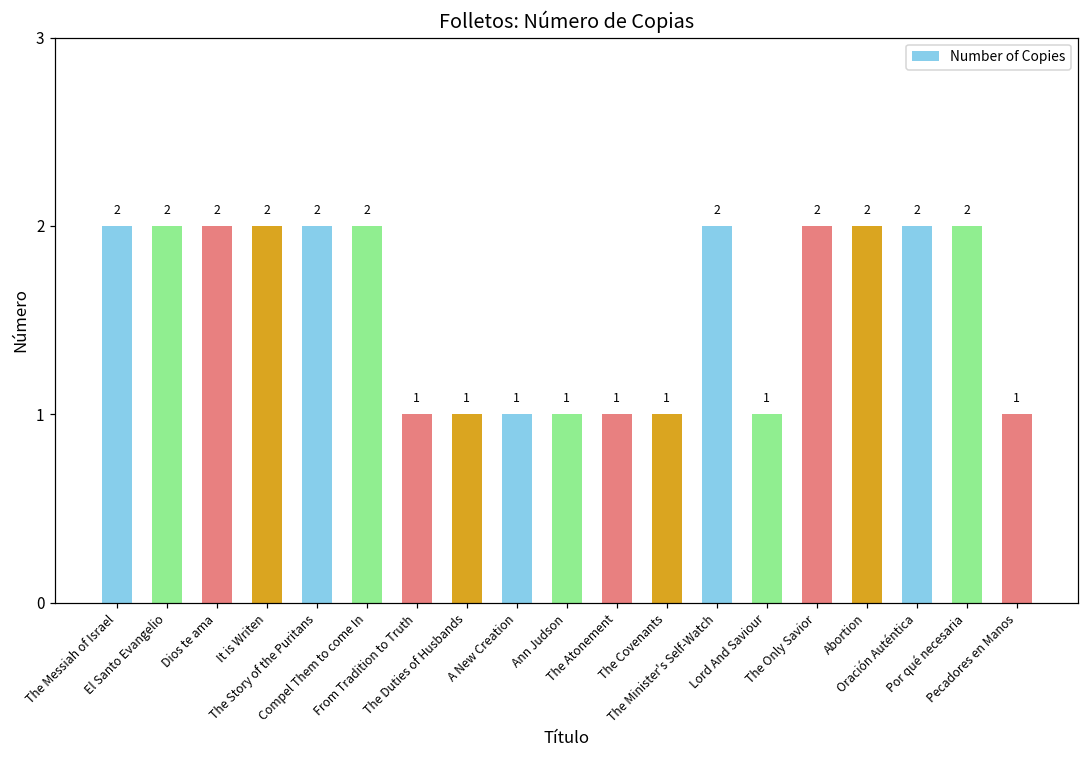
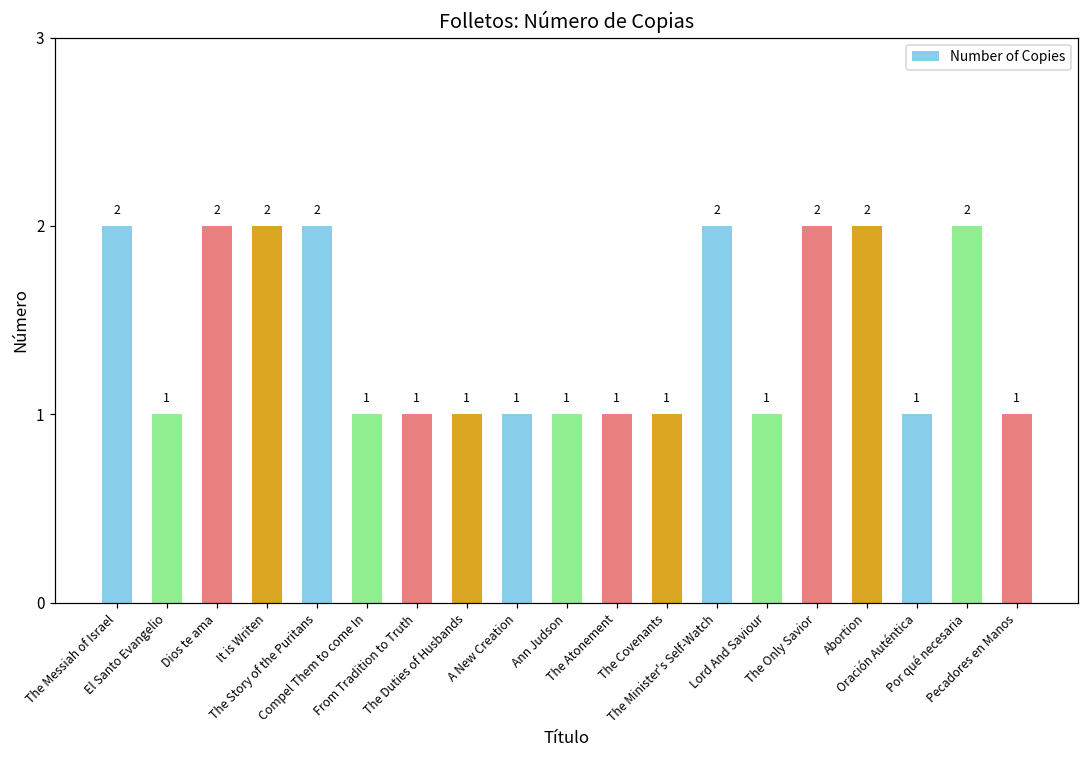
  {
    "The Messiah of Israel": 2,
-   "El Santo Evangelio": 2,
+   "El Santo Evangelio": 1,
    "Dios te ama": 2,
    "It is Writen": 2,
    "The Story of the Puritans": 2,
-   "Compel Them to come In": 2,
+   "Compel Them to come In": 1,
    "From Tradition to Truth": 1,
    "The Duties of Husbands": 1,
    "A New Creation": 1,
    "Ann Judson": 1,
    "The Atonement": 1,
    "The Covenants": 1,
    "The Minister's Self-Watch": 2,
    "Lord And Saviour": 1,
    "The Only Savior": 2,
    "Abortion": 2,
-   "Oración Auténtica": 2,
+   "Oración Auténtica": 1,
    "Por qué necesaria": 2,
    "Pecadores en Manos": 1
  }
